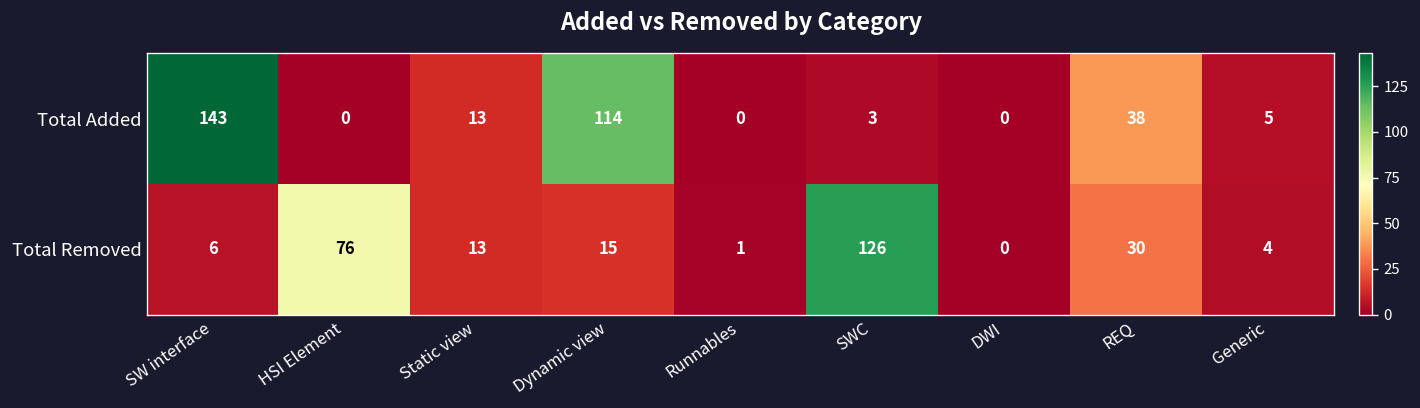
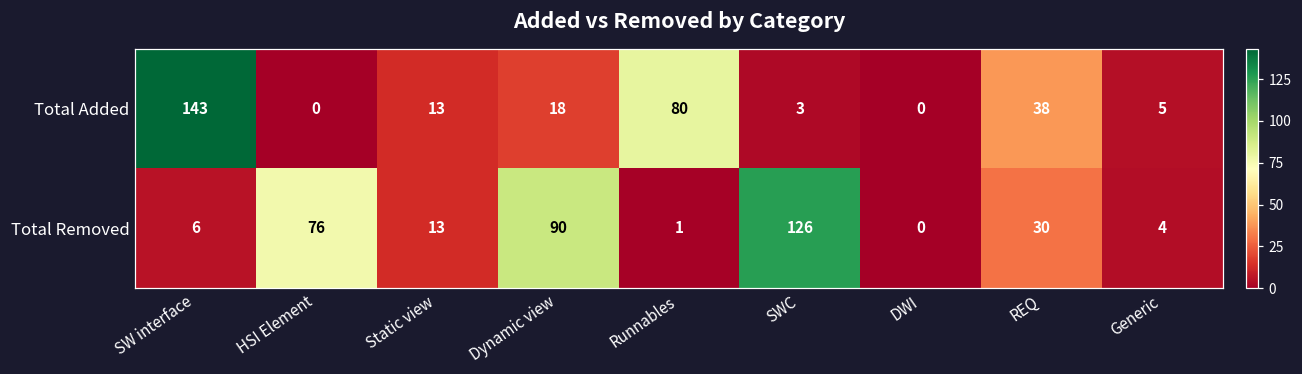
  {
    "Total Added": {
      "SW interface": 143,
      "HSI Element": 0,
      "Static view": 13,
-     "Dynamic view": 114,
-     "Runnables": 0,
+     "Dynamic view": 18,
+     "Runnables": 80,
      "SWC": 3,
      "DWI": 0,
      "REQ": 38,
      "Generic": 5
    },
    "Total Removed": {
      "SW interface": 6,
      "HSI Element": 76,
      "Static view": 13,
-     "Dynamic view": 15,
+     "Dynamic view": 90,
      "Runnables": 1,
      "SWC": 126,
      "DWI": 0,
      "REQ": 30,
      "Generic": 4
    }
  }
